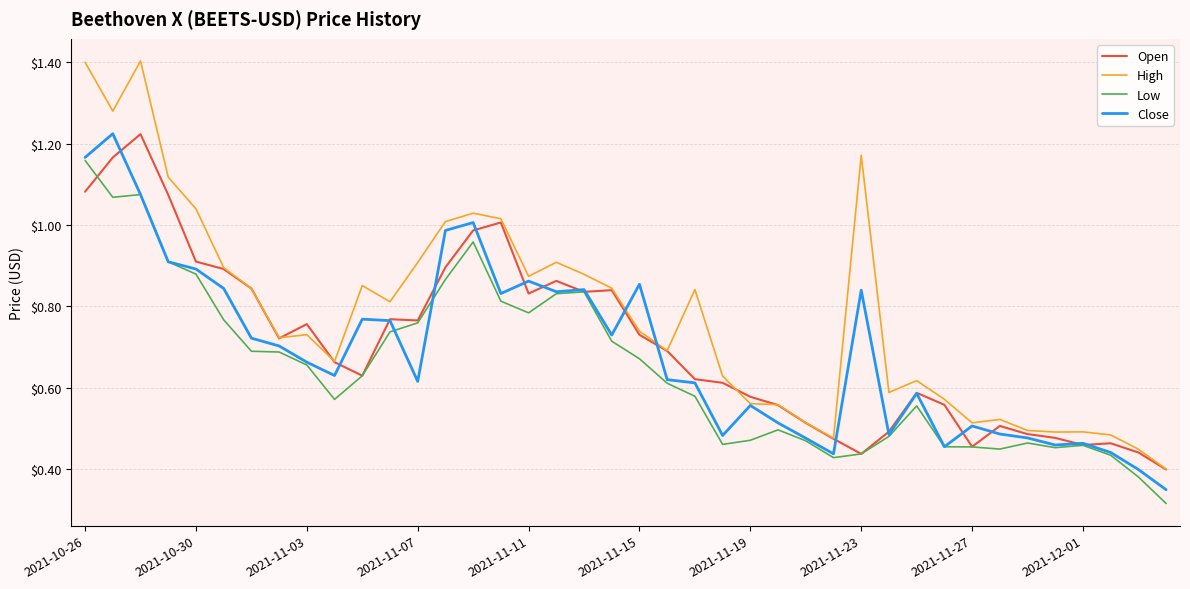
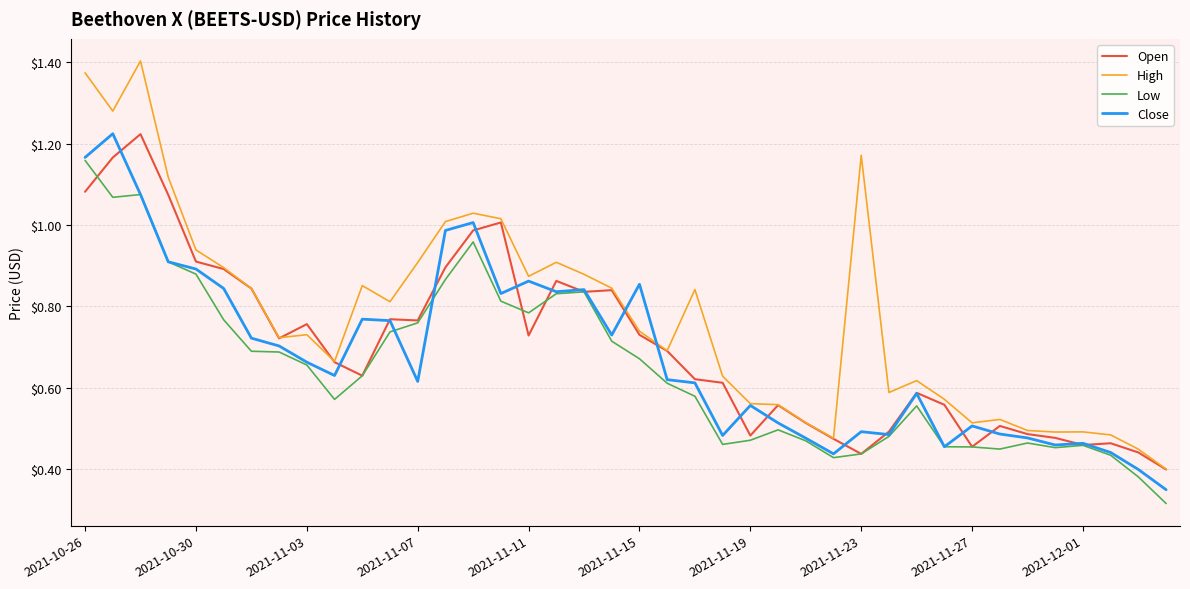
  {
    "Open": {
      "2021-10-26": "$1.08",
      "2021-10-30": "$0.91",
      "2021-11-03": "$0.76",
-     "2021-11-11": "$0.83",
+     "2021-11-11": "$0.73",
      "2021-11-15": "$0.73",
-     "2021-11-19": "$0.58"
+     "2021-11-19": "$0.48"
    },
    "High": {
-     "2021-10-26": "$1.40",
-     "2021-10-30": "$1.04",
+     "2021-10-26": "$1.37",
+     "2021-10-30": "$0.94",
      "2021-11-03": "$0.73",
      "2021-11-07": "$0.91",
      "2021-11-11": "$0.87",
      "2021-11-15": "$0.74",
      "2021-11-23": "$1.17",
      "2021-11-27": "$0.51",
      "2021-12-01": "$0.49"
    },
    "Low": {
      "2021-10-26": "$1.16",
      "2021-10-30": "$0.88",
      "2021-11-03": "$0.66",
      "2021-11-11": "$0.78",
      "2021-11-15": "$0.67",
      "2021-11-19": "$0.47"
    },
    "Close": {
      "2021-10-26": "$1.17",
      "2021-10-30": "$0.89",
      "2021-11-03": "$0.66",
      "2021-11-07": "$0.62",
      "2021-11-11": "$0.86",
      "2021-11-15": "$0.85",
-     "2021-11-23": "$0.84",
+     "2021-11-23": "$0.49",
      "2021-11-27": "$0.51"
    }
  }
